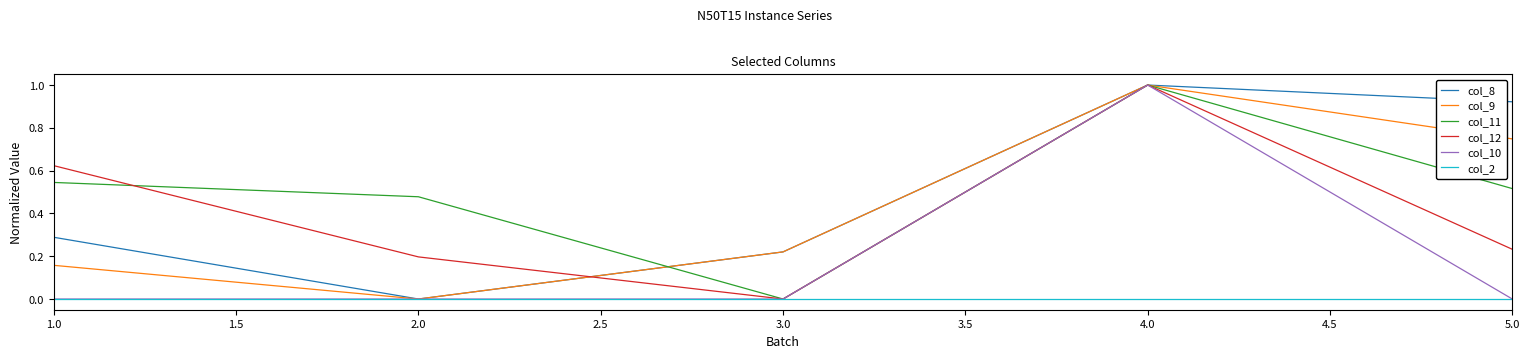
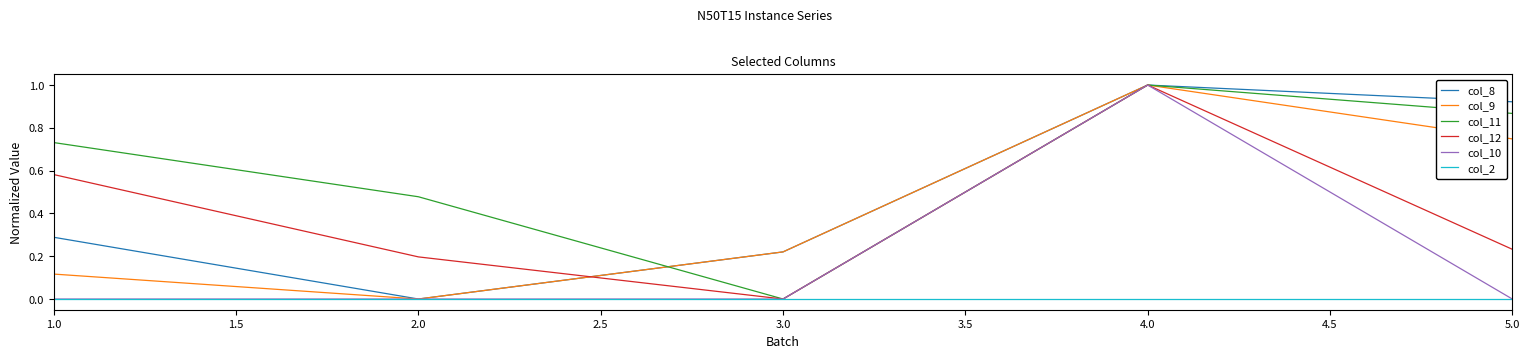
  {
    "col_8": {
      "1.0": 0.29,
      "5.0": 0.92
    },
    "col_9": {
-     "1.0": 0.16,
+     "1.0": 0.12,
      "5.0": 0.75
    },
    "col_11": {
-     "1.0": 0.54,
+     "1.0": 0.73,
      "2.0": 0.48,
-     "5.0": 0.52
+     "5.0": 0.87
    },
    "col_12": {
-     "1.0": 0.62,
+     "1.0": 0.58,
      "2.0": 0.20,
      "5.0": 0.23
    },
    "col_2": {
      "4.0": 0.00
    }
  }
